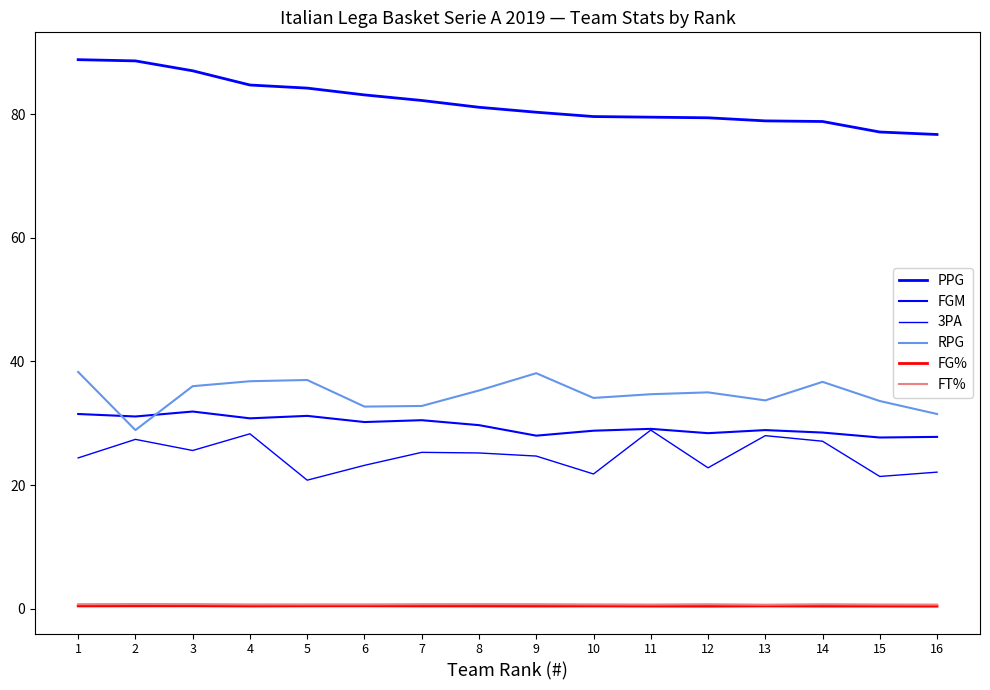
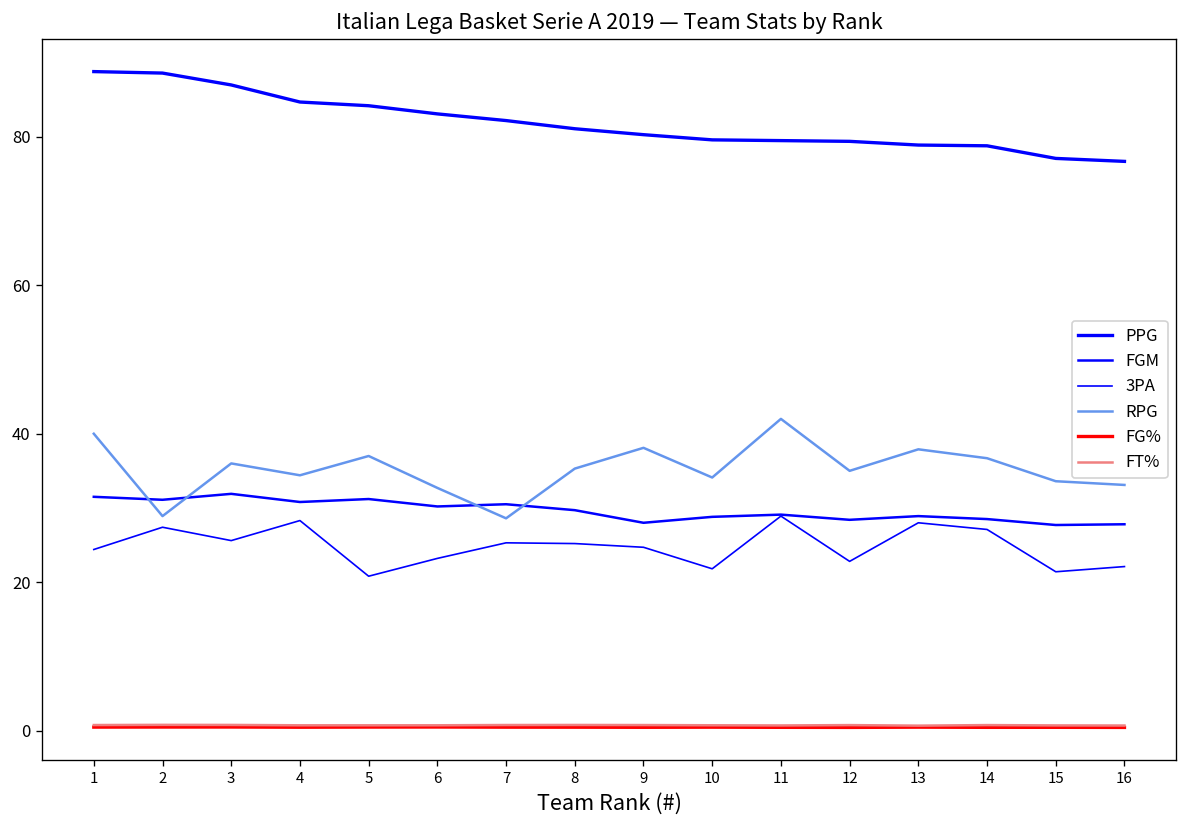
  {
    "RPG": {
-     "1": 38,
+     "1": 40,
      "2": 29,
      "3": 36,
-     "4": 37,
+     "4": 34,
      "5": 37,
      "6": 33,
-     "7": 33,
+     "7": 29,
      "8": 35,
      "9": 38,
      "10": 34,
-     "11": 35,
+     "11": 42,
      "12": 35,
-     "13": 34,
+     "13": 38,
      "14": 37,
      "15": 34,
-     "16": 32
+     "16": 33
    }
  }
